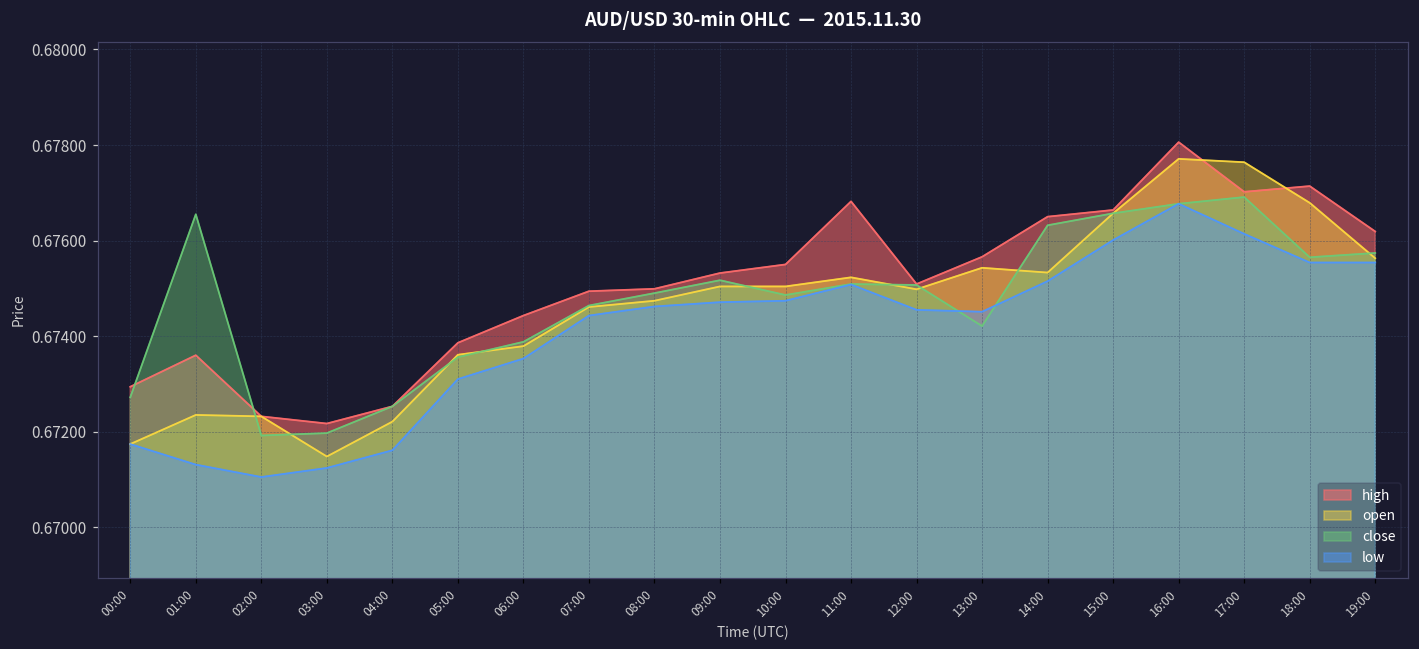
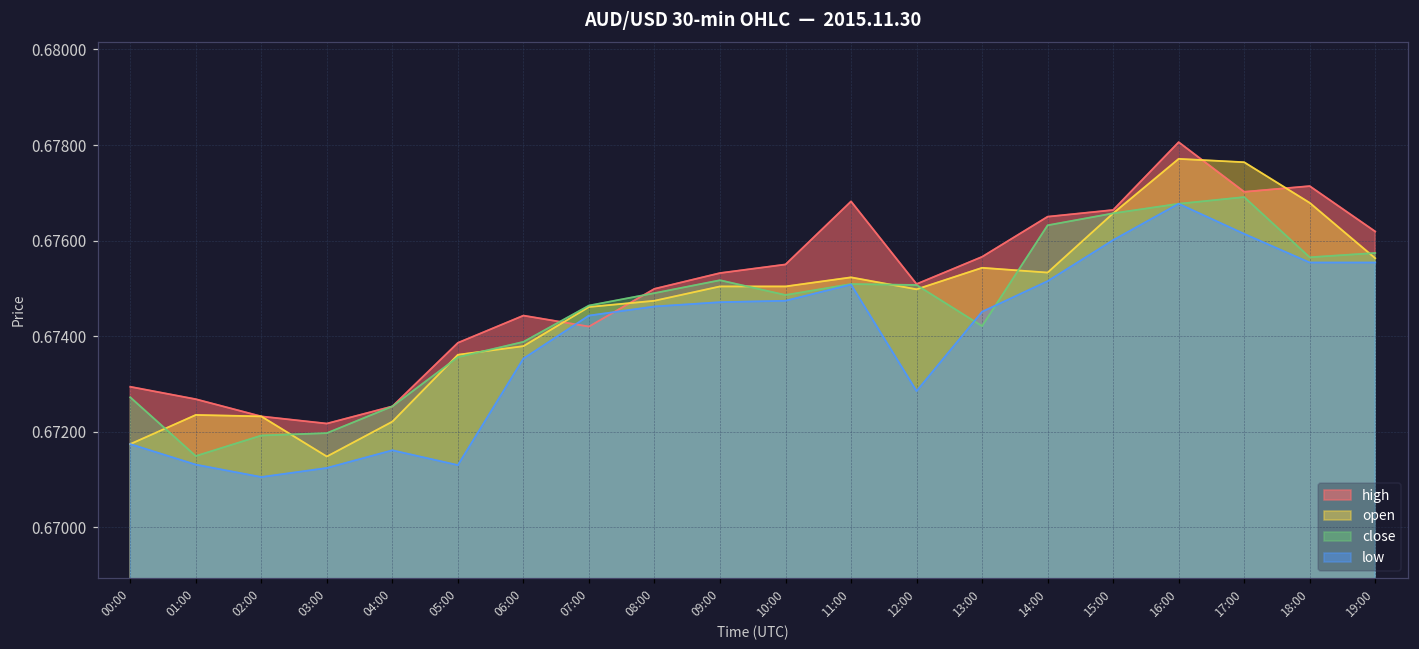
  {
    "high": {
      "00:00": 0.6729,
-     "01:00": 0.6736,
+     "01:00": 0.6727,
      "03:00": 0.6722,
      "05:00": 0.6739,
      "06:00": 0.6744,
-     "07:00": 0.6749,
+     "07:00": 0.6742,
      "08:00": 0.6750,
      "09:00": 0.6753,
      "10:00": 0.6755,
      "11:00": 0.6768,
      "13:00": 0.6757,
      "14:00": 0.6765,
      "15:00": 0.6766,
      "16:00": 0.6781,
      "17:00": 0.6770,
      "18:00": 0.6771,
      "19:00": 0.6762
    },
    "open": {
      "01:00": 0.6724,
      "03:00": 0.6715,
      "04:00": 0.6722,
      "06:00": 0.6738,
      "08:00": 0.6747,
      "09:00": 0.6750,
      "10:00": 0.6750,
      "11:00": 0.6752,
      "12:00": 0.6750,
      "13:00": 0.6754,
      "14:00": 0.6753,
      "16:00": 0.6777,
      "17:00": 0.6776,
      "18:00": 0.6768,
      "19:00": 0.6756
    },
    "close": {
      "00:00": 0.6727,
-     "01:00": 0.6766,
+     "01:00": 0.6715,
      "02:00": 0.6719,
      "03:00": 0.6720,
      "06:00": 0.6739,
      "08:00": 0.6749,
      "09:00": 0.6752,
      "10:00": 0.6749,
      "13:00": 0.6742,
      "14:00": 0.6763,
      "17:00": 0.6769,
      "18:00": 0.6757,
      "19:00": 0.6757
    },
    "low": {
      "01:00": 0.6713,
      "02:00": 0.6711,
      "03:00": 0.6712,
      "04:00": 0.6716,
-     "05:00": 0.6731,
+     "05:00": 0.6713,
      "06:00": 0.6735,
      "07:00": 0.6744,
      "08:00": 0.6746,
      "09:00": 0.6747,
      "10:00": 0.6747,
-     "12:00": 0.6746,
+     "12:00": 0.6729,
      "13:00": 0.6745,
      "14:00": 0.6752,
      "15:00": 0.6760,
      "17:00": 0.6761,
      "18:00": 0.6755,
      "19:00": 0.6755
    }
  }
